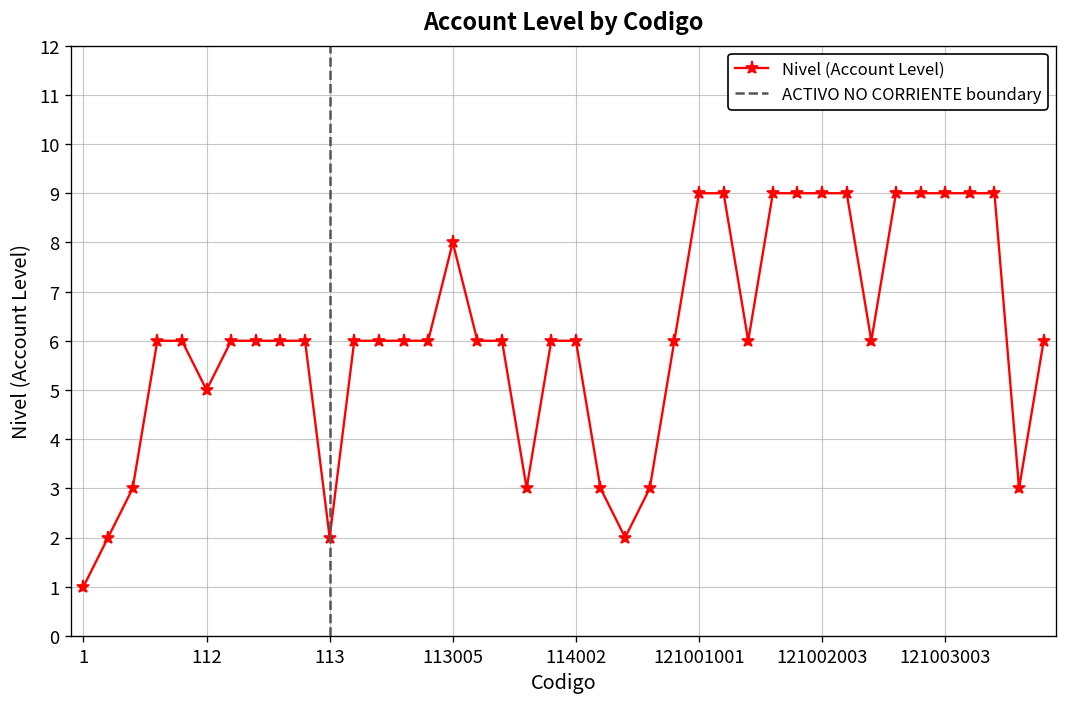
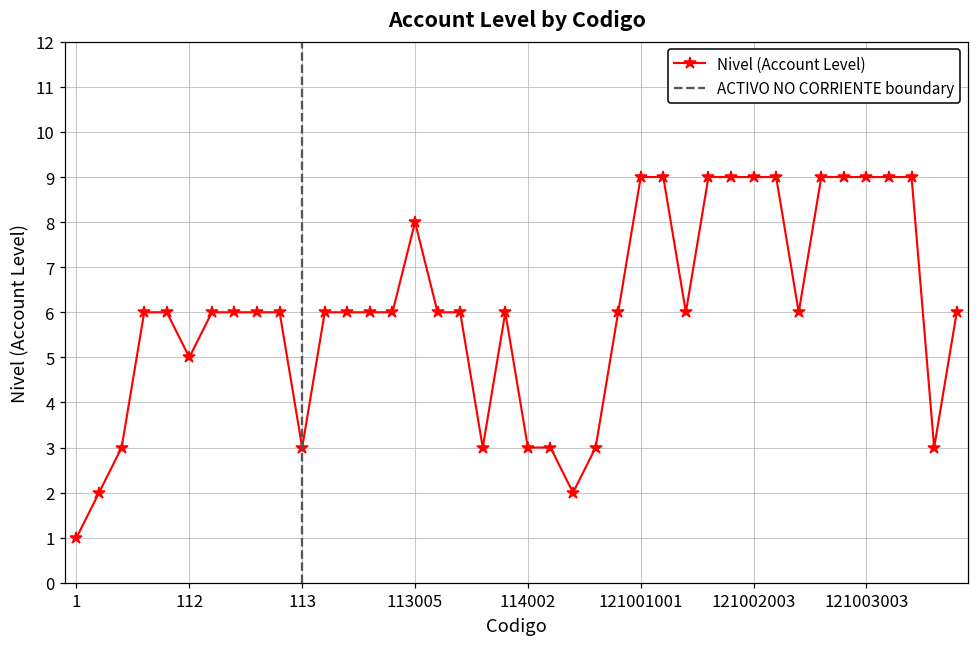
  {
    "112": 5,
-   "113": 2,
+   "113": 3,
    "113005": 8,
-   "114002": 6,
+   "114002": 3,
    "121001001": 9,
    "121002003": 9,
    "121003003": 9
  }
